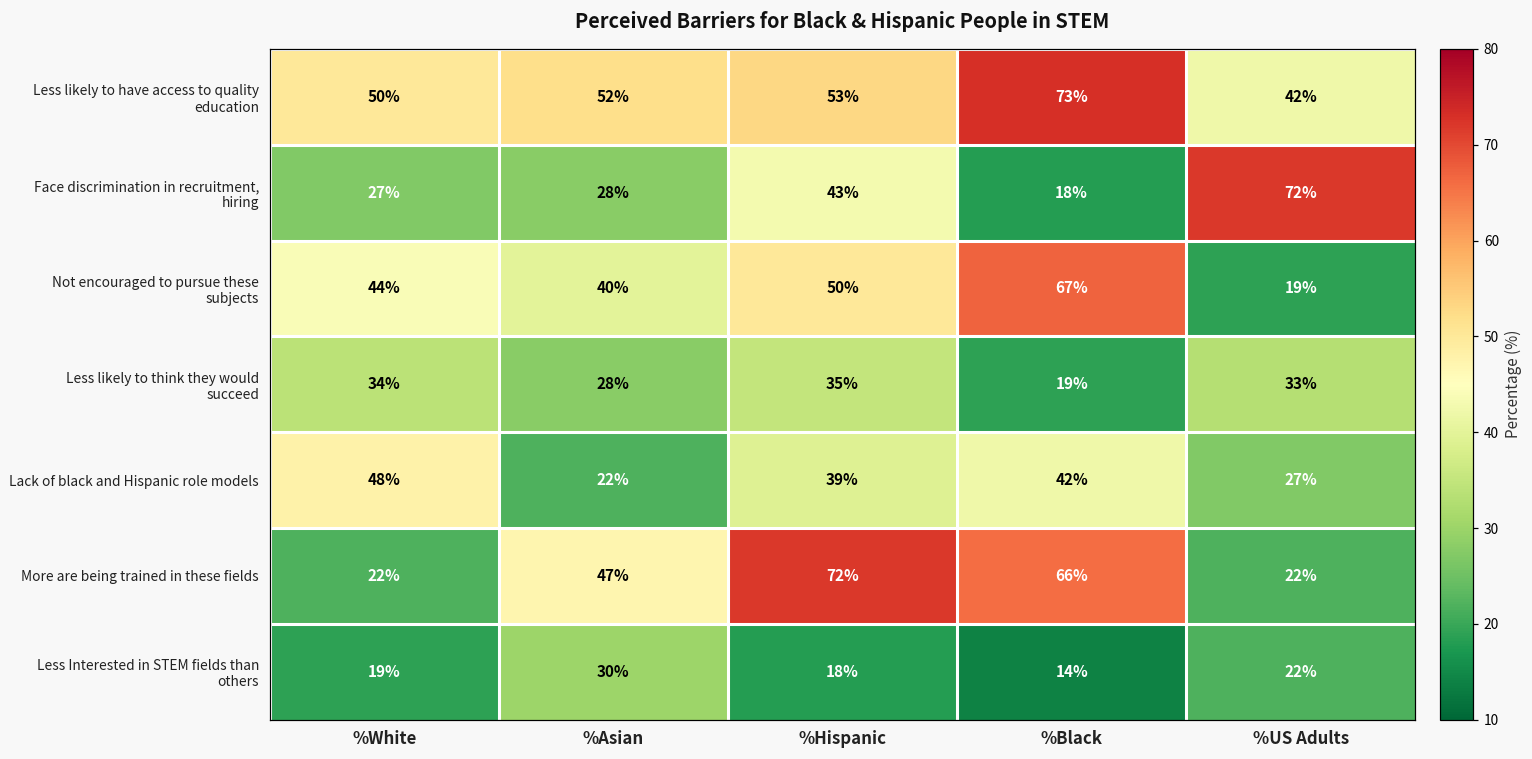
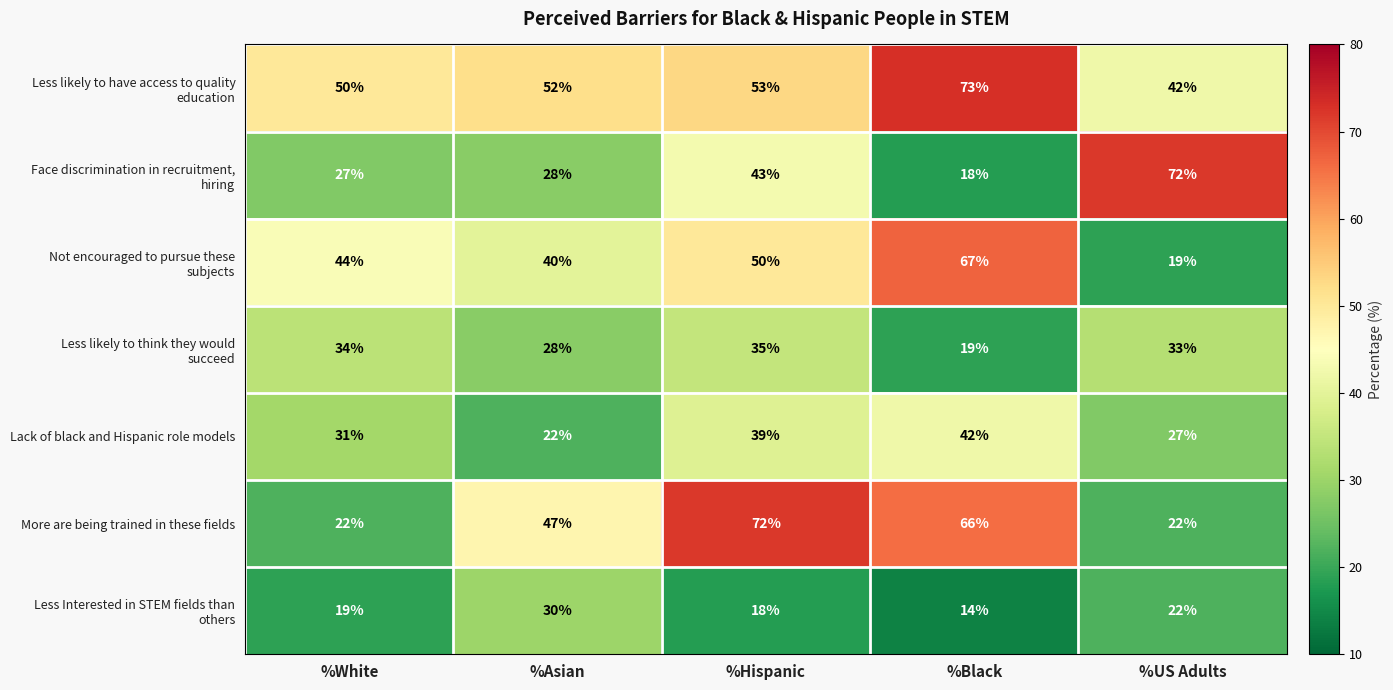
  {
    "Less likely to have access to quality education": {
      "%White": "50%",
      "%Asian": "52%",
      "%Hispanic": "53%",
      "%Black": "73%",
      "%US Adults": "42%"
    },
    "Face discrimination in recruitment, hiring": {
      "%White": "27%",
      "%Asian": "28%",
      "%Hispanic": "43%",
      "%Black": "18%",
      "%US Adults": "72%"
    },
    "Not encouraged to pursue these subjects": {
      "%White": "44%",
      "%Asian": "40%",
      "%Hispanic": "50%",
      "%Black": "67%",
      "%US Adults": "19%"
    },
    "Less likely to think they would succeed": {
      "%White": "34%",
      "%Asian": "28%",
      "%Hispanic": "35%",
      "%Black": "19%",
      "%US Adults": "33%"
    },
    "Lack of black and Hispanic role models": {
-     "%White": "48%",
+     "%White": "31%",
      "%Asian": "22%",
      "%Hispanic": "39%",
      "%Black": "42%",
      "%US Adults": "27%"
    },
    "More are being trained in these fields": {
      "%White": "22%",
      "%Asian": "47%",
      "%Hispanic": "72%",
      "%Black": "66%",
      "%US Adults": "22%"
    },
    "Less Interested in STEM fields than others": {
      "%White": "19%",
      "%Asian": "30%",
      "%Hispanic": "18%",
      "%Black": "14%",
      "%US Adults": "22%"
    }
  }
